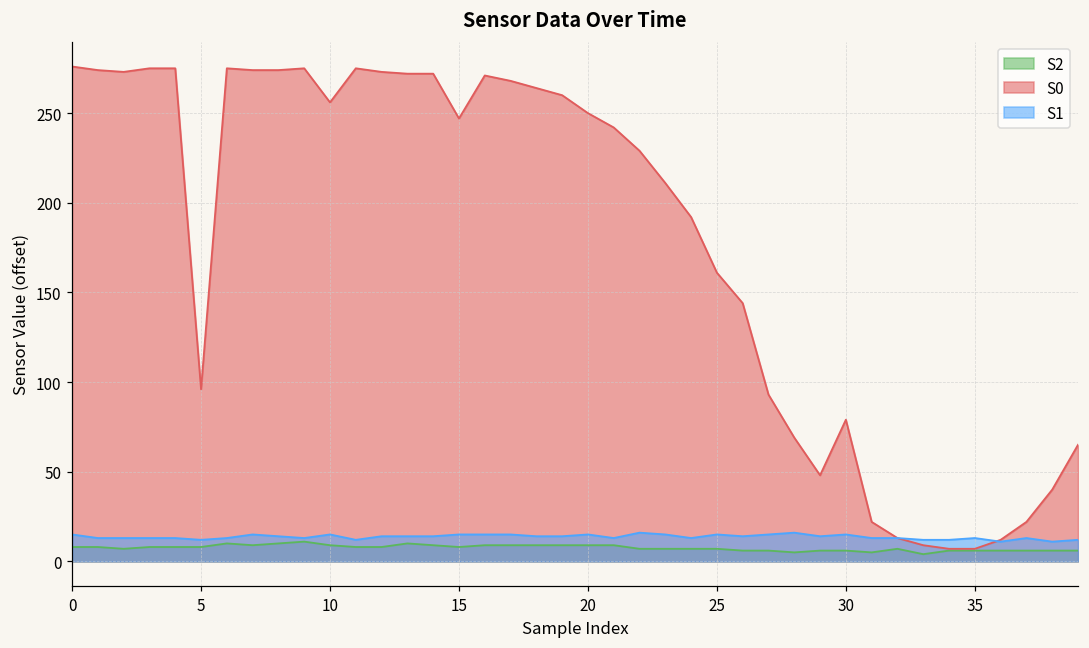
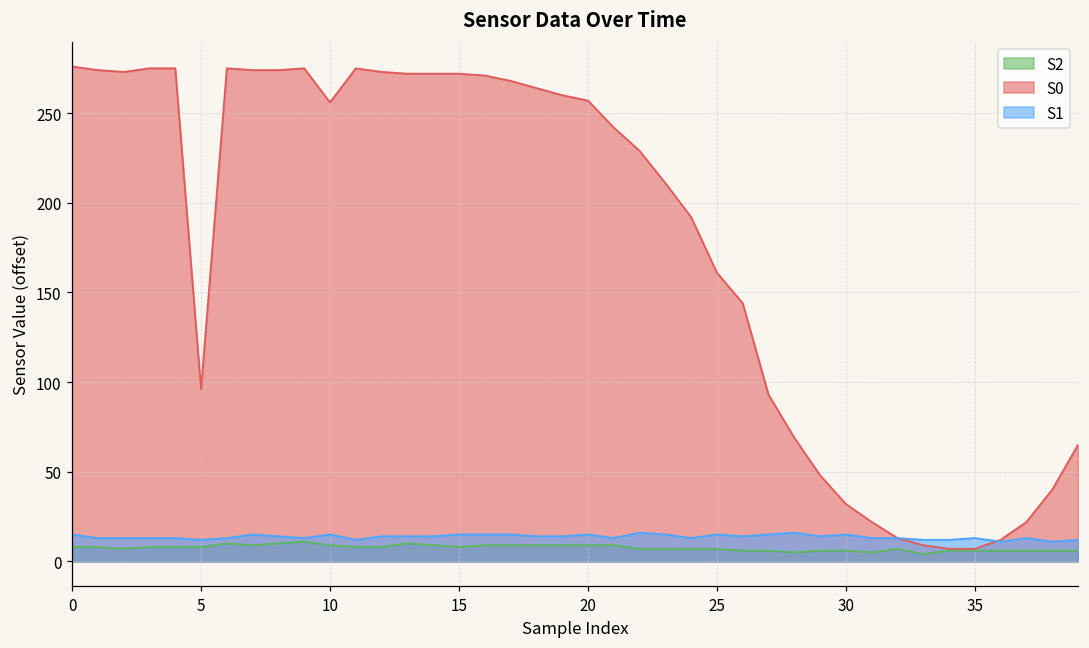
  {
    "S2": {
      "0": 8,
      "5": 8,
      "10": 9,
      "15": 8,
      "20": 9,
      "25": 7,
      "30": 6
    },
    "S0": {
      "0": 276,
      "5": 96,
      "10": 256,
-     "15": 247,
-     "20": 250,
+     "15": 272,
+     "20": 257,
      "25": 161,
-     "30": 79
+     "30": 32
    },
    "S1": {
      "0": 15,
      "5": 12,
      "10": 15,
      "15": 15,
      "20": 15,
      "25": 15,
      "30": 15,
      "35": 13
    }
  }
